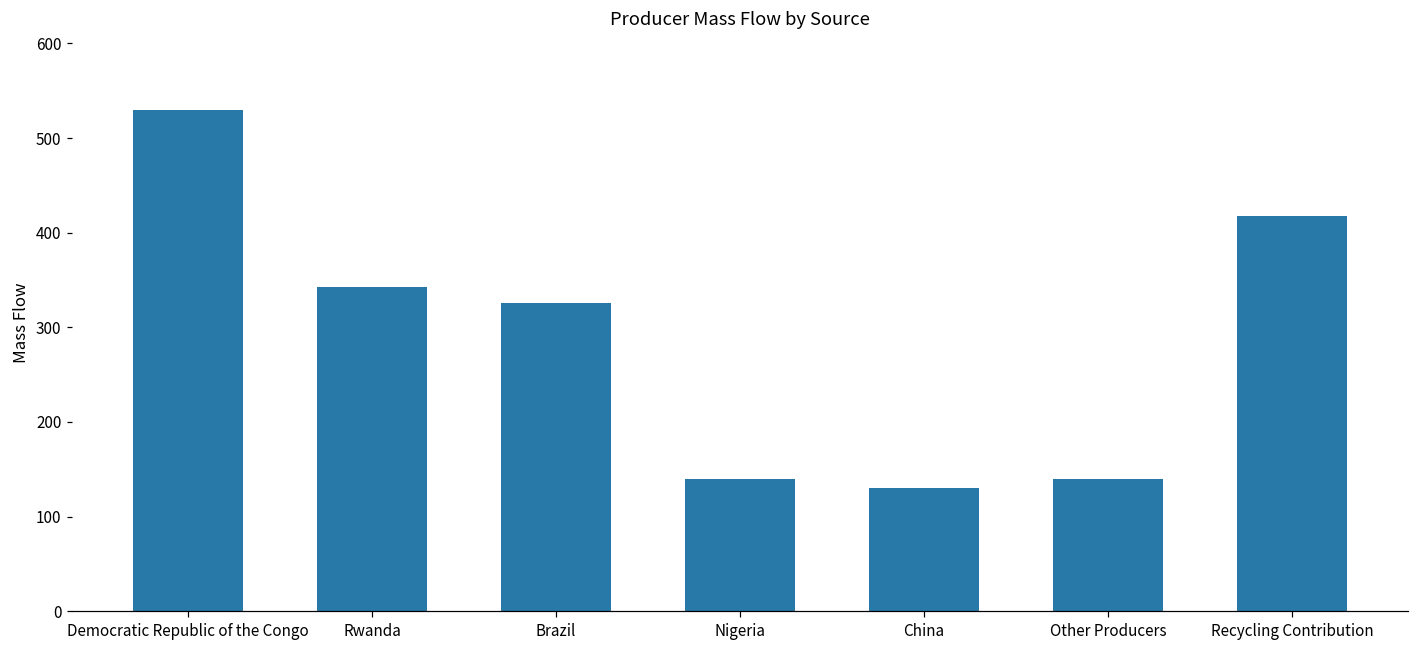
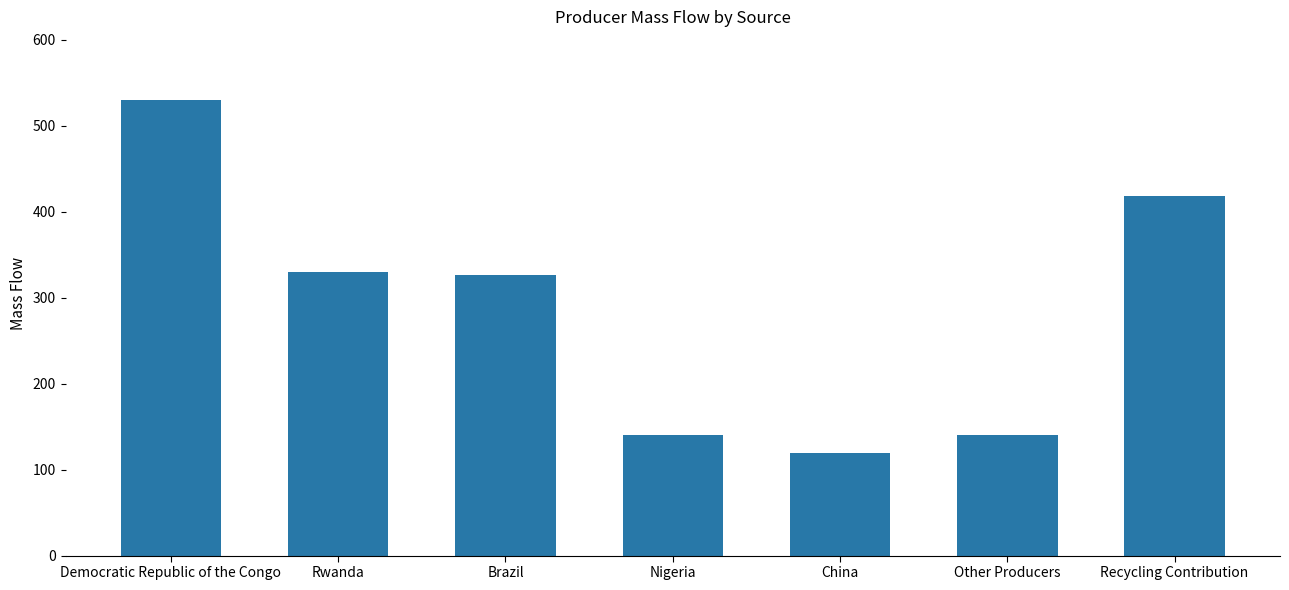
  {
    "Democratic Republic of the Congo": 530,
-   "Rwanda": 340,
+   "Rwanda": 330,
    "Brazil": 330,
    "Nigeria": 140,
-   "China": 130,
+   "China": 120,
    "Other Producers": 140,
    "Recycling Contribution": 420
  }
